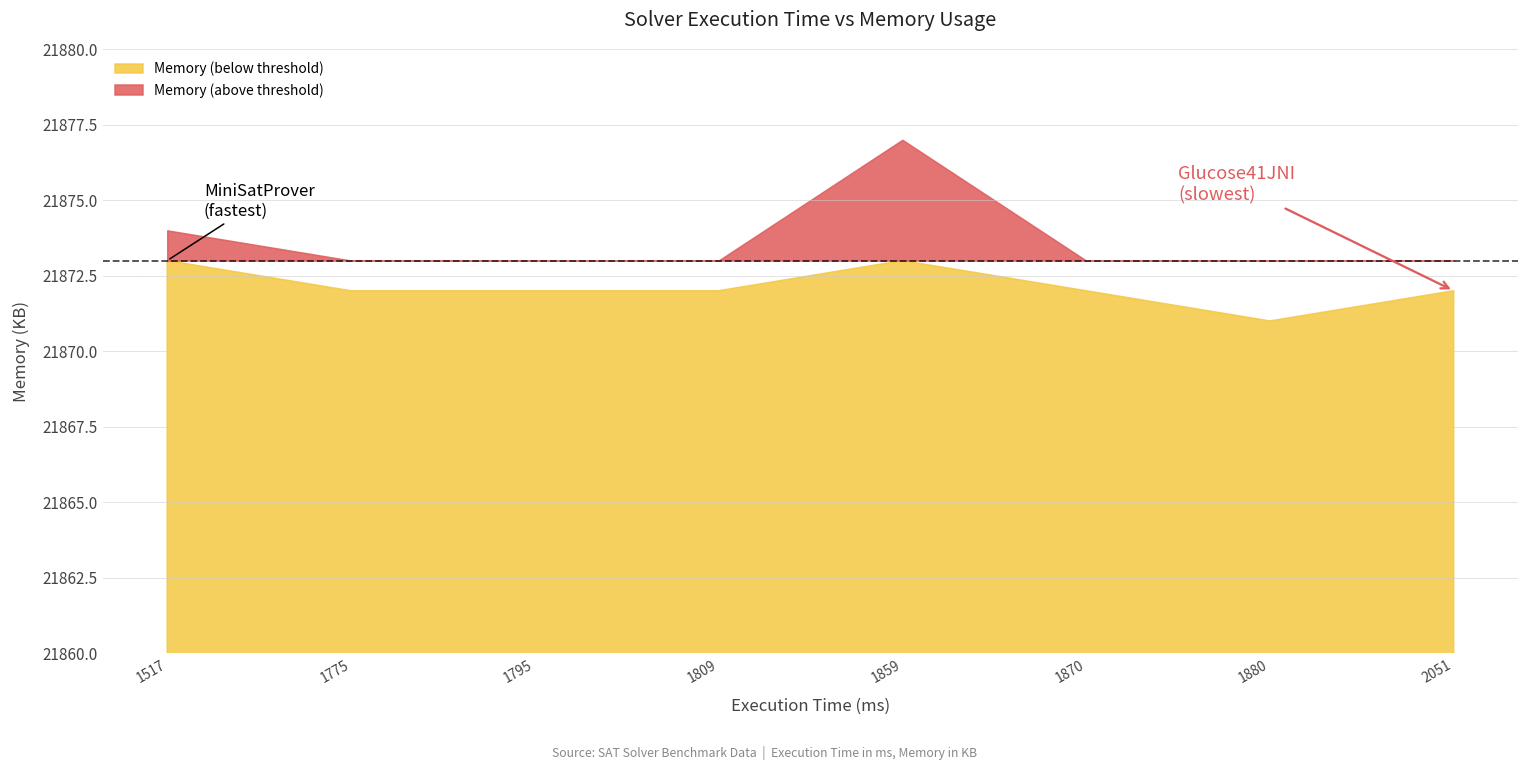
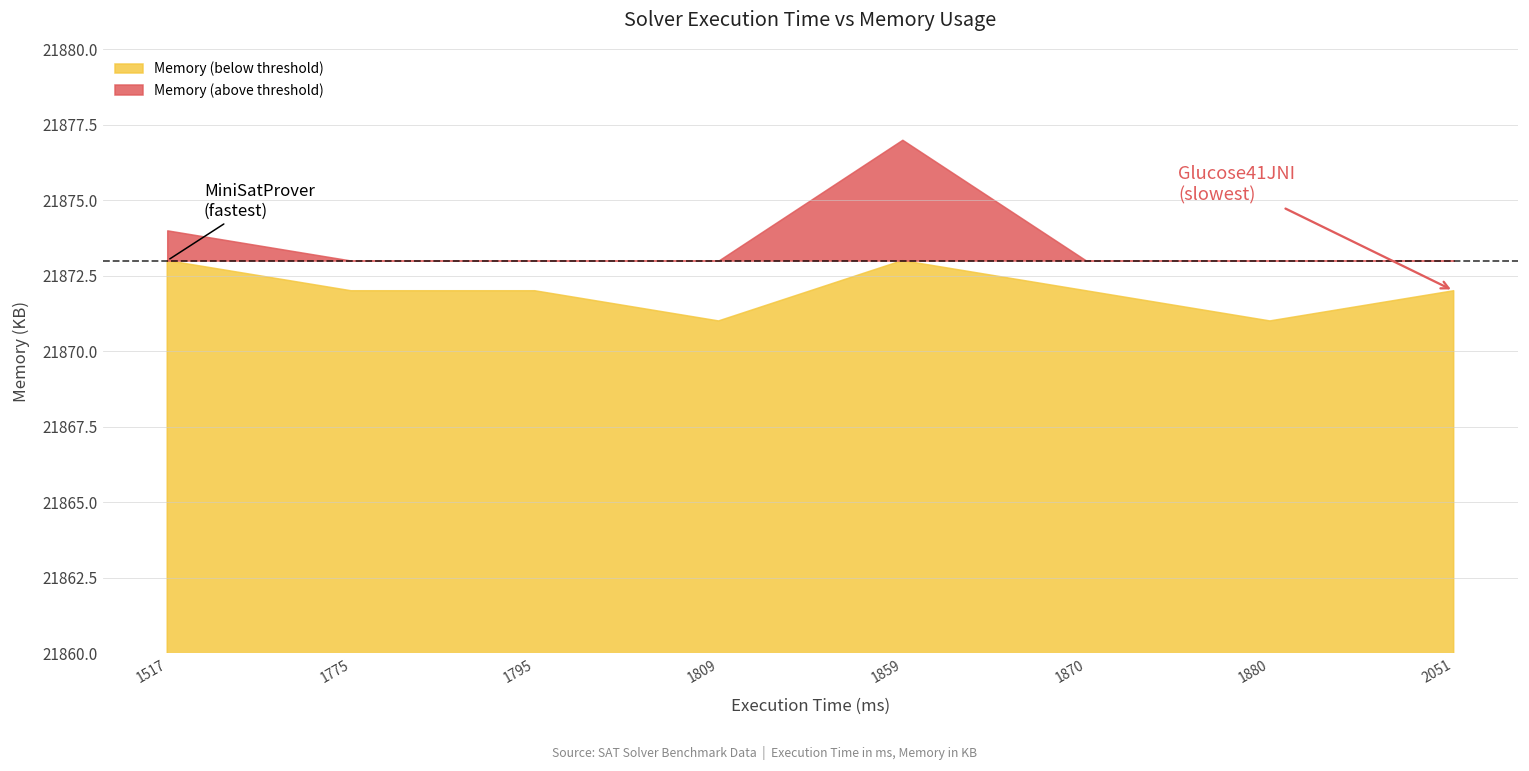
  {
    "Memory (below threshold)": {
      "1517": 21873,
      "1775": 21872,
      "1795": 21872,
-     "1809": 21872,
+     "1809": 21871,
      "1859": 21873,
      "1870": 21872,
      "1880": 21871,
      "2051": 21872
    }
  }
